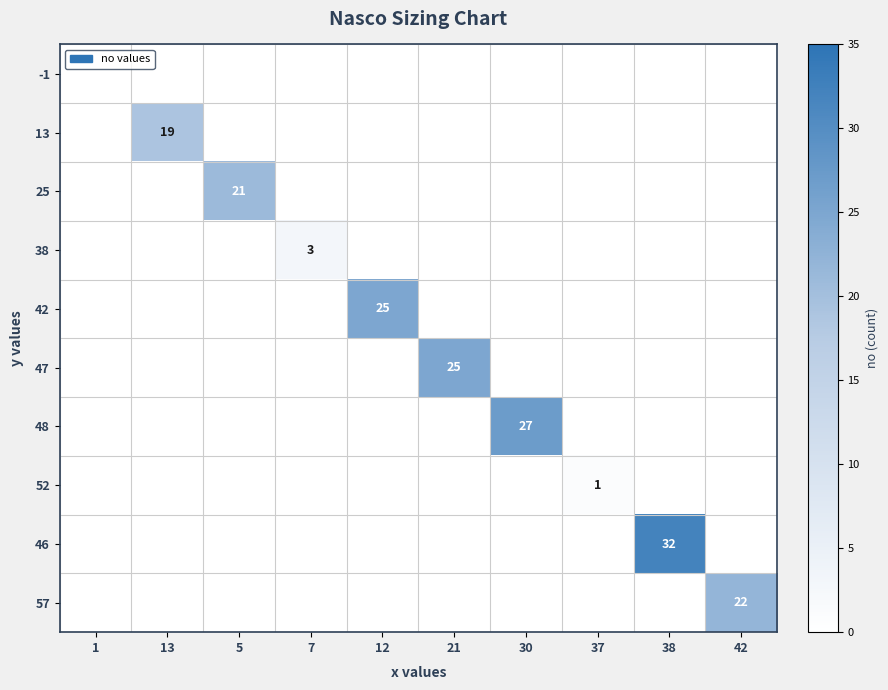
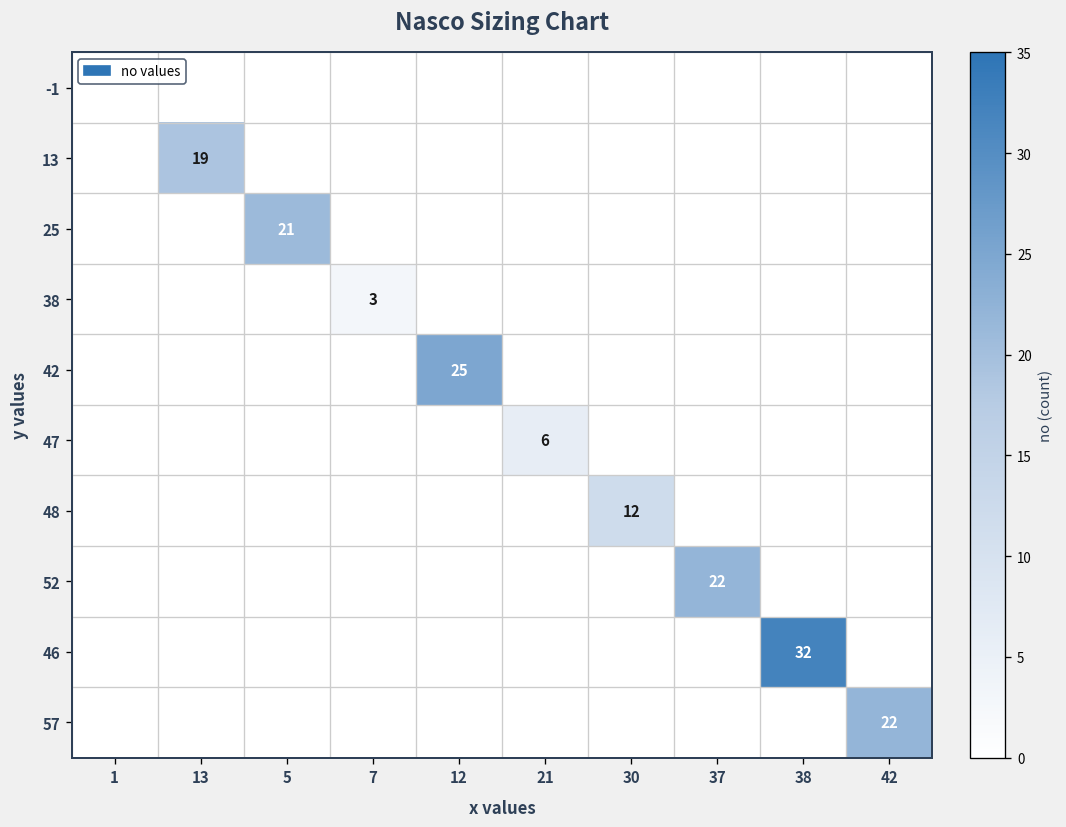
  {
    "13": {
      "13": 19
    },
    "25": {
      "5": 21
    },
    "38": {
      "7": 3
    },
    "42": {
      "12": 25
    },
    "47": {
-     "21": 25
+     "21": 6
    },
    "48": {
-     "30": 27
+     "30": 12
    },
    "52": {
-     "37": 1
+     "37": 22
    },
    "46": {
      "38": 32
    },
    "57": {
      "42": 22
    }
  }
